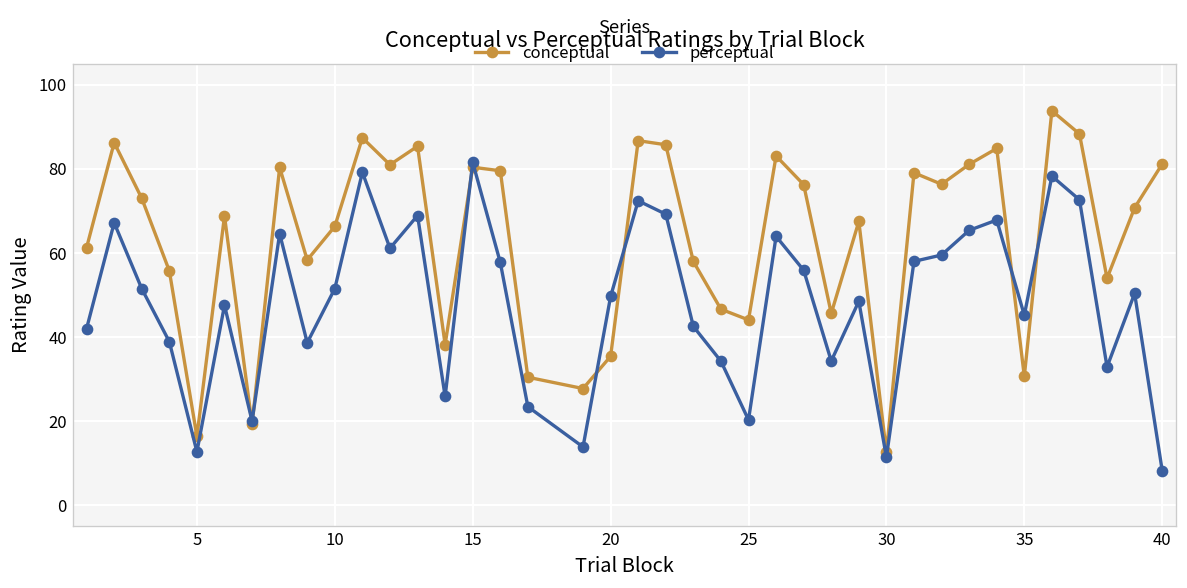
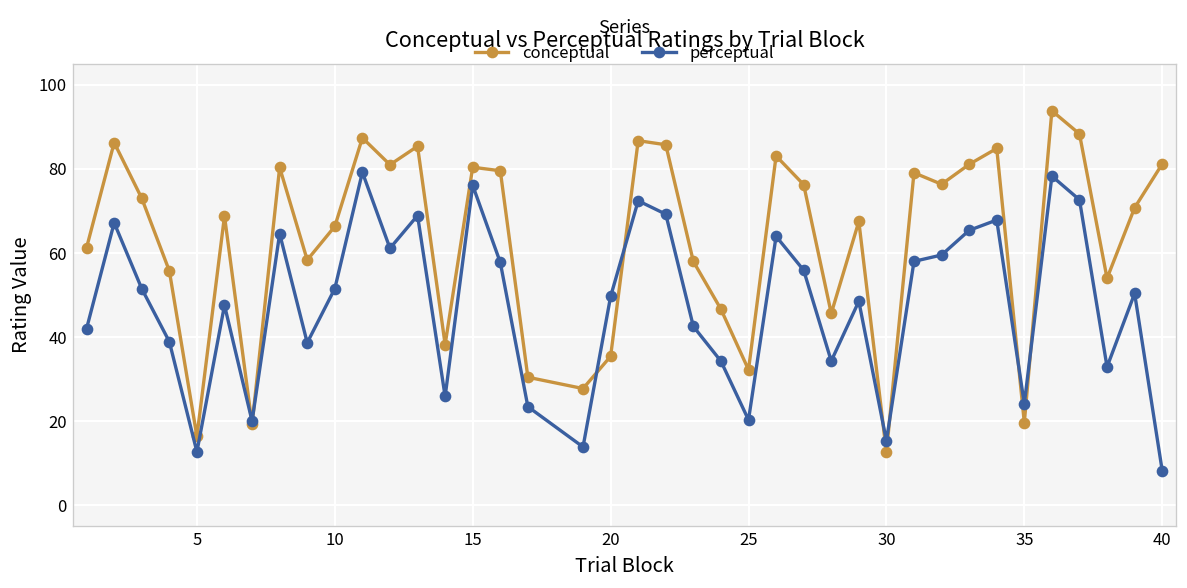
  {
    "conceptual": {
      "5": 16,
      "10": 66,
      "15": 80,
      "20": 35,
-     "25": 44,
+     "25": 32,
      "30": 13,
-     "35": 31,
+     "35": 20,
      "40": 81
    },
    "perceptual": {
      "5": 13,
      "10": 52,
-     "15": 82,
+     "15": 76,
      "20": 50,
      "25": 20,
-     "30": 11,
-     "35": 45,
+     "30": 15,
+     "35": 24,
      "40": 8
    }
  }
